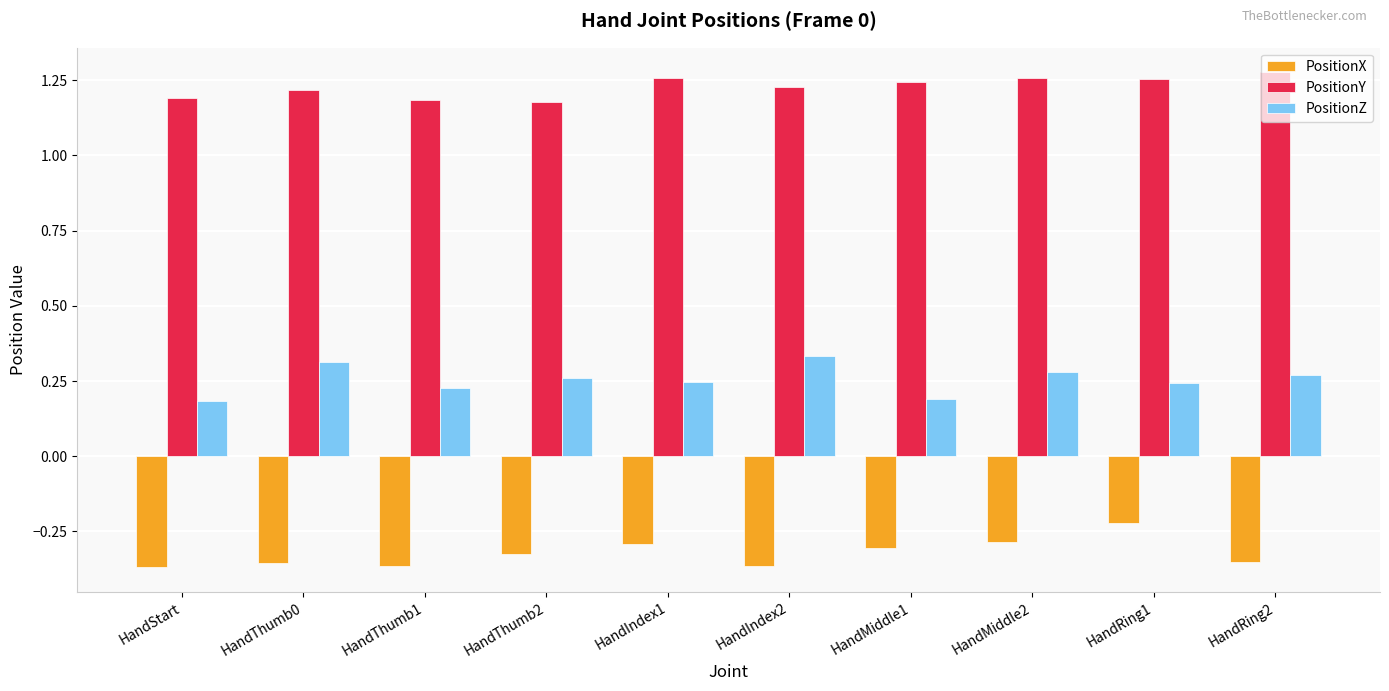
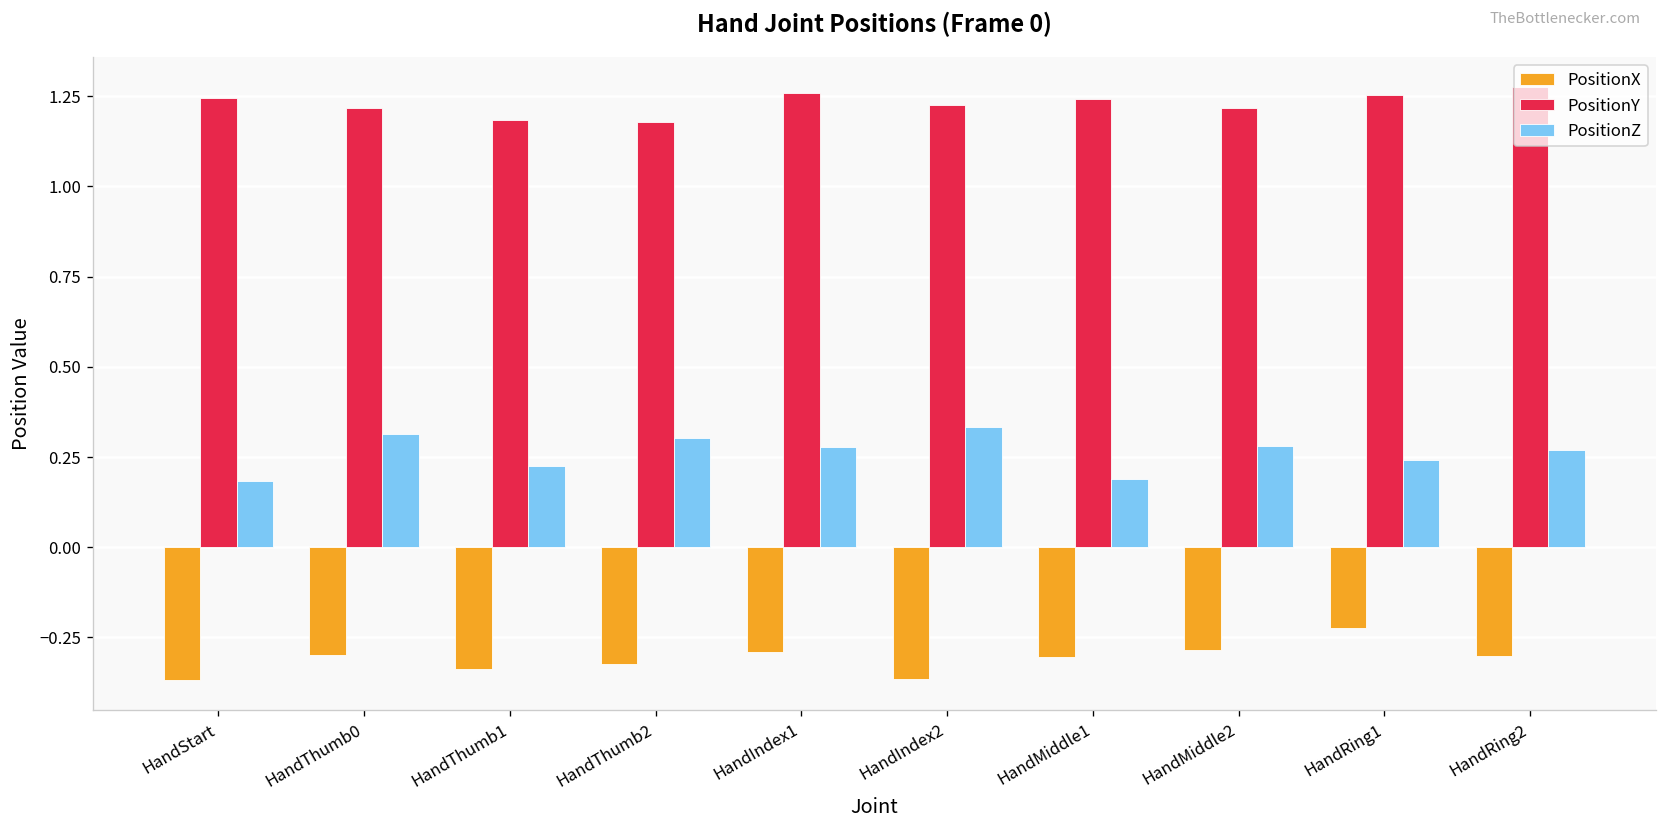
  {
    "PositionX": {
      "HandStart": -0.37,
-     "HandThumb0": -0.35,
-     "HandThumb1": -0.36,
+     "HandThumb0": -0.30,
+     "HandThumb1": -0.34,
      "HandThumb2": -0.32,
      "HandIndex1": -0.29,
      "HandIndex2": -0.37,
      "HandMiddle1": -0.30,
      "HandMiddle2": -0.29,
      "HandRing1": -0.22,
-     "HandRing2": -0.35
+     "HandRing2": -0.30
    },
    "PositionY": {
-     "HandStart": 1.19,
+     "HandStart": 1.24,
      "HandThumb0": 1.22,
      "HandThumb1": 1.18,
      "HandThumb2": 1.18,
      "HandIndex1": 1.26,
      "HandIndex2": 1.23,
      "HandMiddle1": 1.24,
-     "HandMiddle2": 1.26,
+     "HandMiddle2": 1.22,
      "HandRing1": 1.25
    },
    "PositionZ": {
      "HandStart": 0.18,
      "HandThumb0": 0.31,
      "HandThumb1": 0.23,
-     "HandThumb2": 0.26,
-     "HandIndex1": 0.25,
+     "HandThumb2": 0.30,
+     "HandIndex1": 0.28,
      "HandIndex2": 0.33,
      "HandMiddle1": 0.19,
      "HandMiddle2": 0.28,
      "HandRing1": 0.24,
      "HandRing2": 0.27
    }
  }
